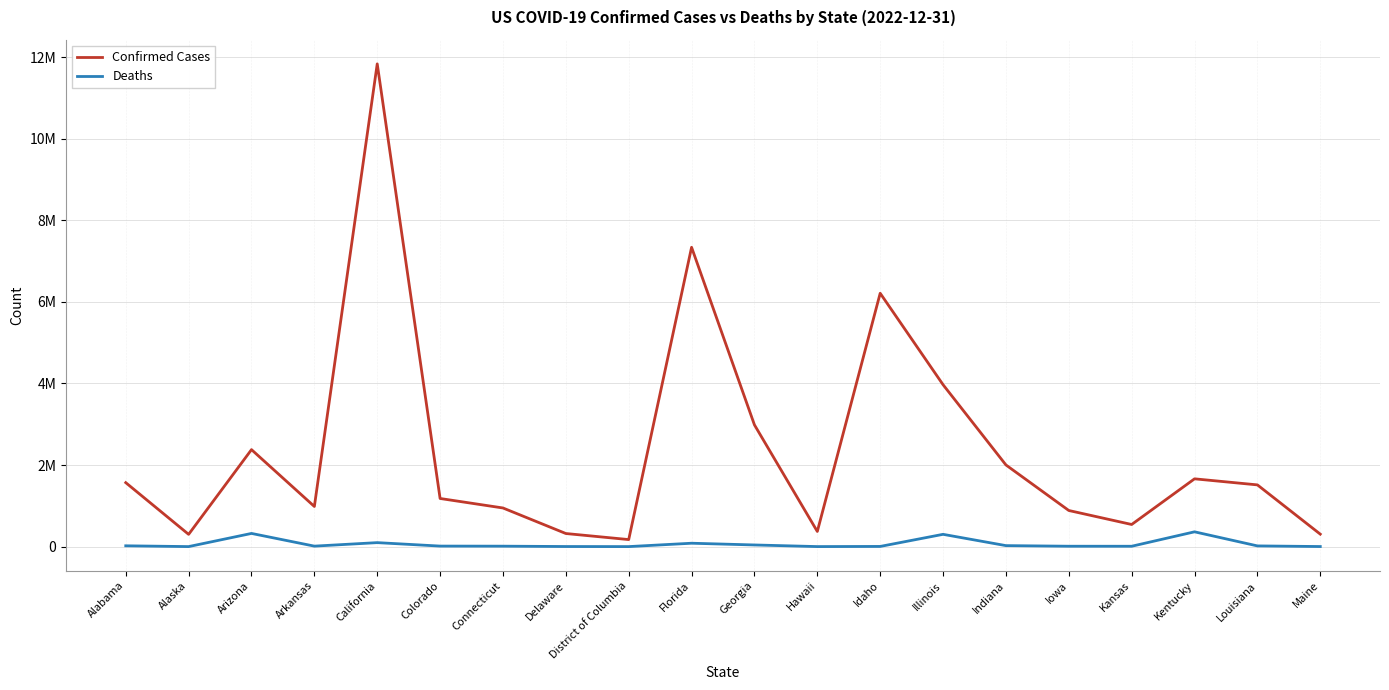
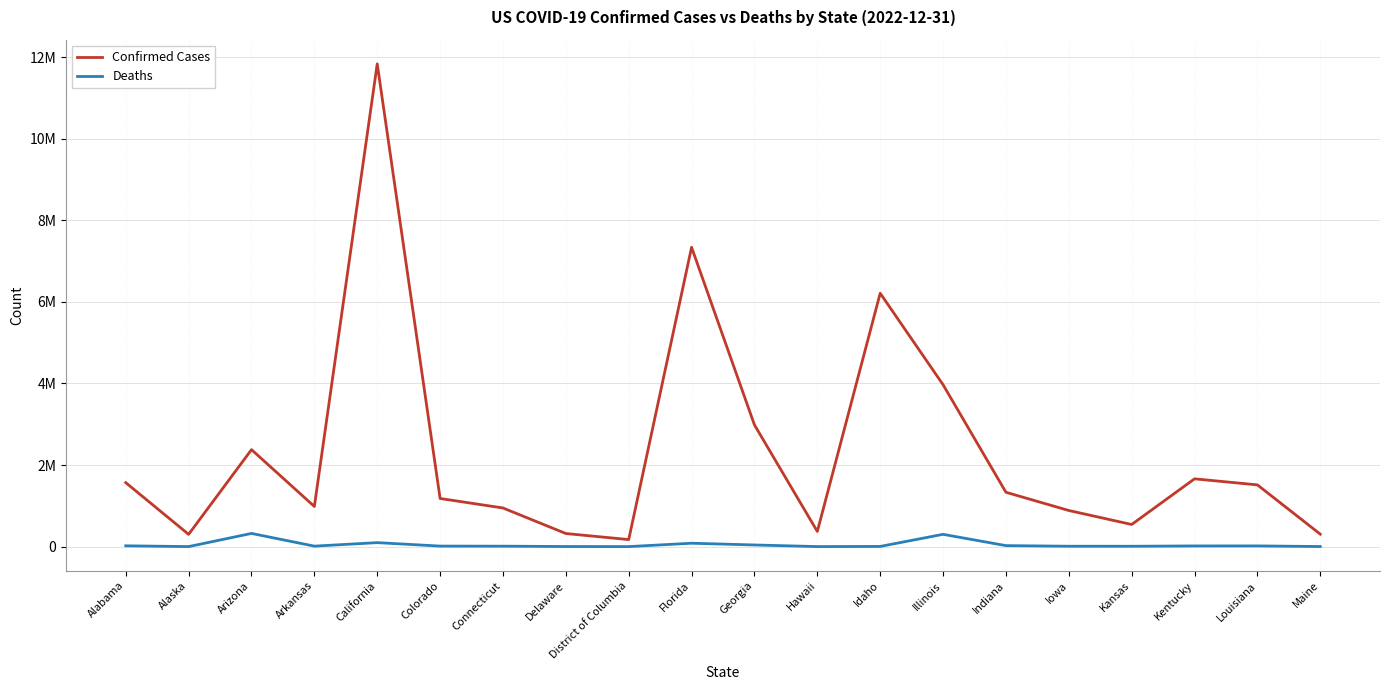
  {
    "Confirmed Cases": {
      "Alabama": 1600000,
      "Alaska": 300000,
      "Arizona": 2400000,
      "Arkansas": 1000000,
      "California": 11800000,
      "Colorado": 1200000,
      "Connecticut": 900000,
      "Delaware": 300000,
      "District of Columbia": 200000,
      "Florida": 7300000,
      "Georgia": 3000000,
      "Hawaii": 400000,
      "Idaho": 6200000,
      "Illinois": 4000000,
-     "Indiana": 2000000,
+     "Indiana": 1300000,
      "Iowa": 900000,
      "Kansas": 500000,
      "Kentucky": 1700000,
      "Louisiana": 1500000,
      "Maine": 300000
    },
    "Deaths": {
      "Alabama": 0,
      "Alaska": 0,
      "Arizona": 300000,
      "Arkansas": 0,
      "California": 100000,
      "Colorado": 0,
      "Connecticut": 0,
      "Delaware": 0,
      "District of Columbia": 0,
      "Florida": 100000,
      "Georgia": 0,
      "Hawaii": 0,
      "Idaho": 0,
      "Illinois": 300000,
      "Indiana": 0,
      "Iowa": 0,
      "Kansas": 0,
-     "Kentucky": 400000,
+     "Kentucky": 0,
      "Louisiana": 0,
      "Maine": 0
    }
  }
